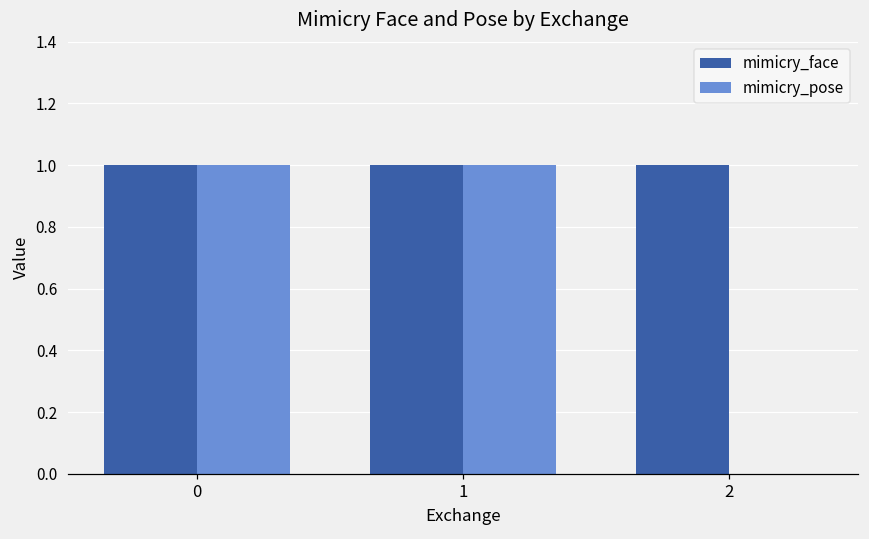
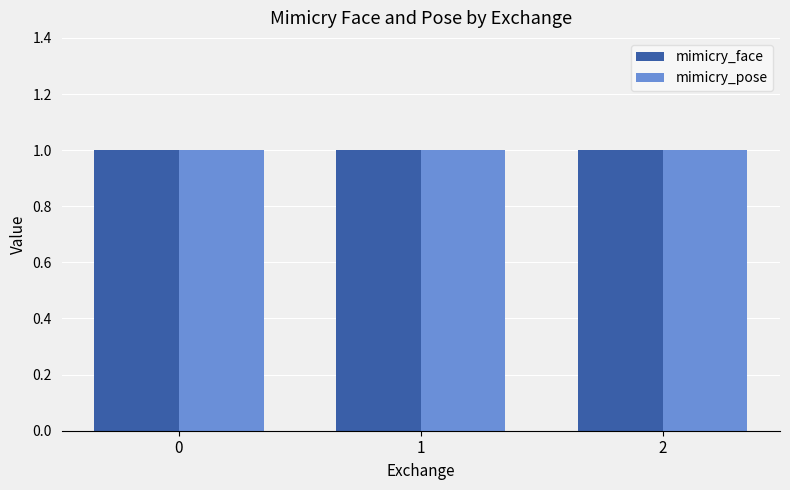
  {
    "mimicry_face": {
      "0": 1,
      "1": 1,
      "2": 1
    },
    "mimicry_pose": {
      "0": 1,
      "1": 1,
-     "2": 0
+     "2": 1
    }
  }
